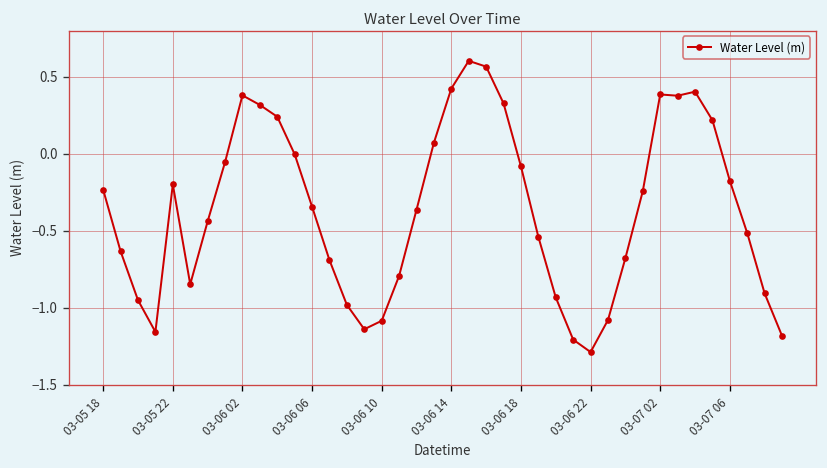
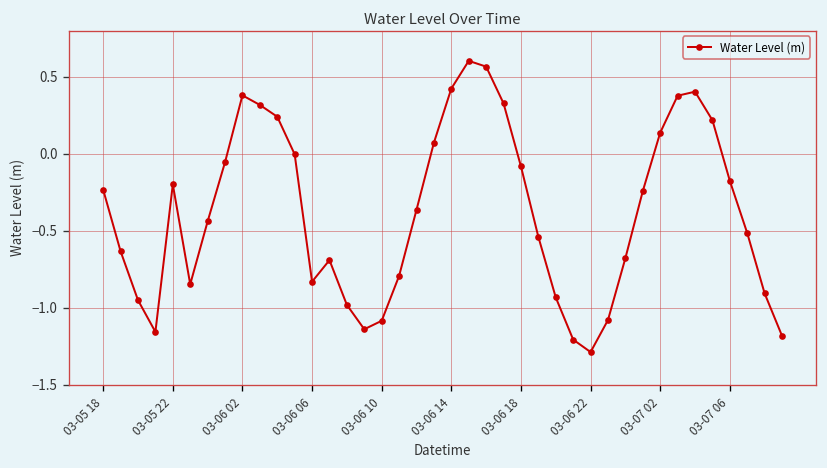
  {
    "03-05 18": -0.23,
    "03-05 22": -0.20,
    "03-06 02": 0.38,
-   "03-06 06": -0.34,
+   "03-06 06": -0.83,
    "03-06 10": -1.09,
    "03-06 14": 0.42,
    "03-06 18": -0.08,
    "03-06 22": -1.29,
-   "03-07 02": 0.39,
+   "03-07 02": 0.14,
    "03-07 06": -0.18
  }
